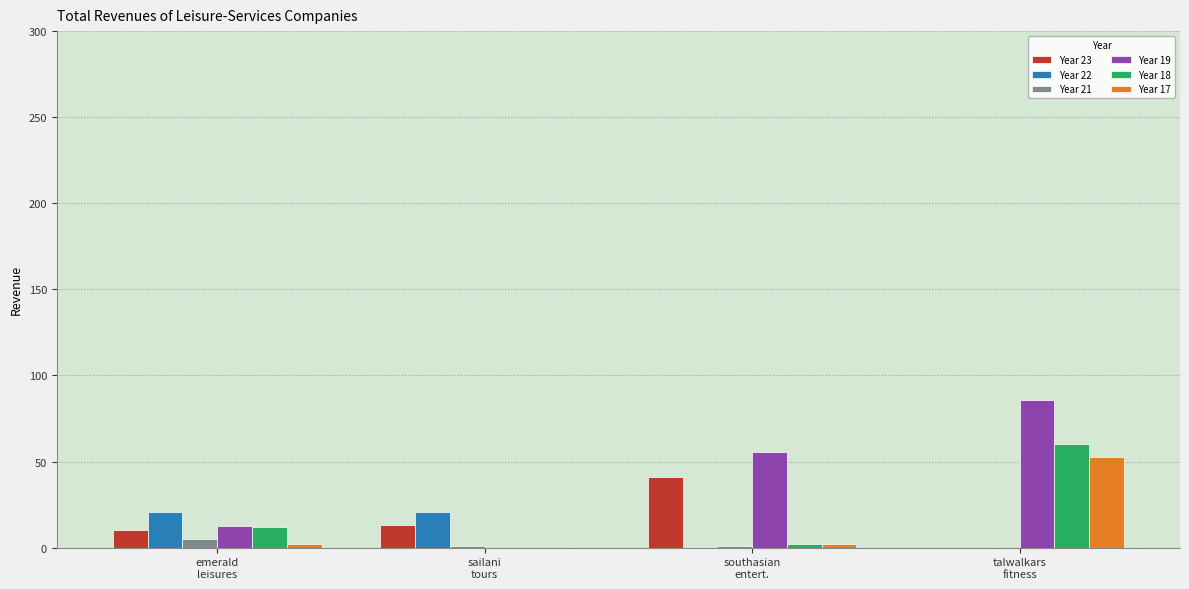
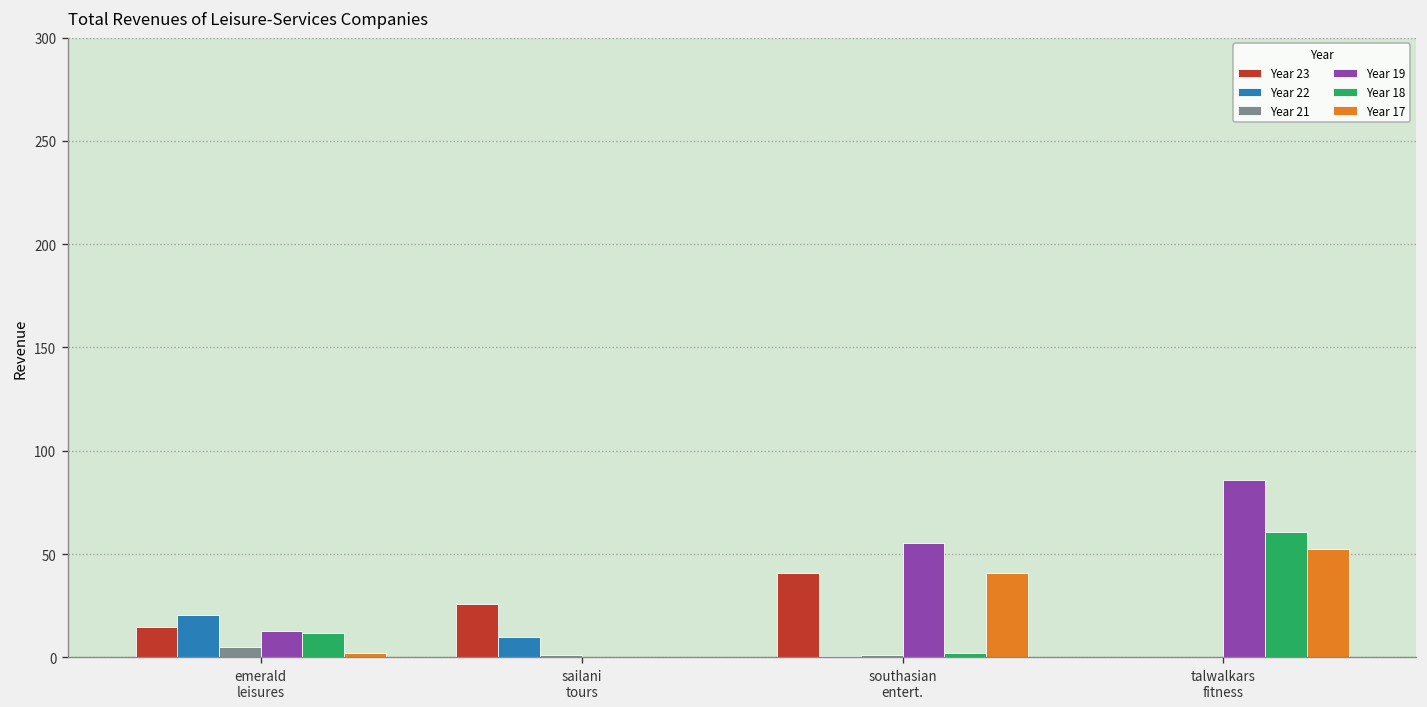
  {
    "Year 23": {
-     "emerald leisures": 10,
-     "sailani tours": 13,
+     "emerald leisures": 15,
+     "sailani tours": 26,
      "southasian entert.": 41,
      "talwalkars fitness": 0
    },
    "Year 22": {
      "emerald leisures": 21,
-     "sailani tours": 21,
+     "sailani tours": 10,
      "talwalkars fitness": 0
    },
    "Year 21": {
      "emerald leisures": 5,
      "talwalkars fitness": 0
    },
    "Year 19": {
      "emerald leisures": 13,
      "sailani tours": 0,
      "southasian entert.": 56,
      "talwalkars fitness": 86
    },
    "Year 18": {
      "emerald leisures": 12,
      "sailani tours": 0,
      "southasian entert.": 2,
      "talwalkars fitness": 60
    },
    "Year 17": {
      "emerald leisures": 2,
      "sailani tours": 0,
-     "southasian entert.": 2,
+     "southasian entert.": 41,
      "talwalkars fitness": 52
    }
  }
